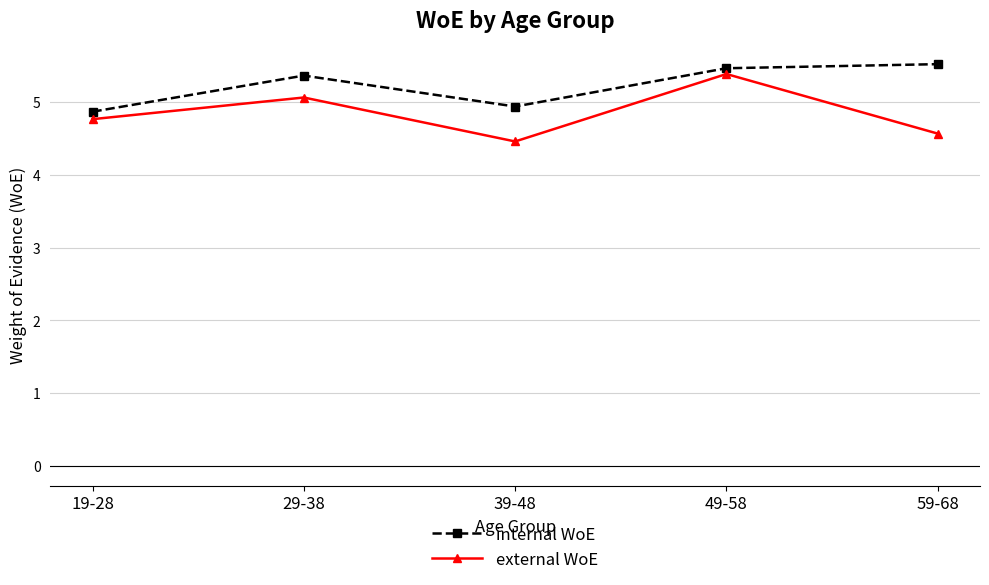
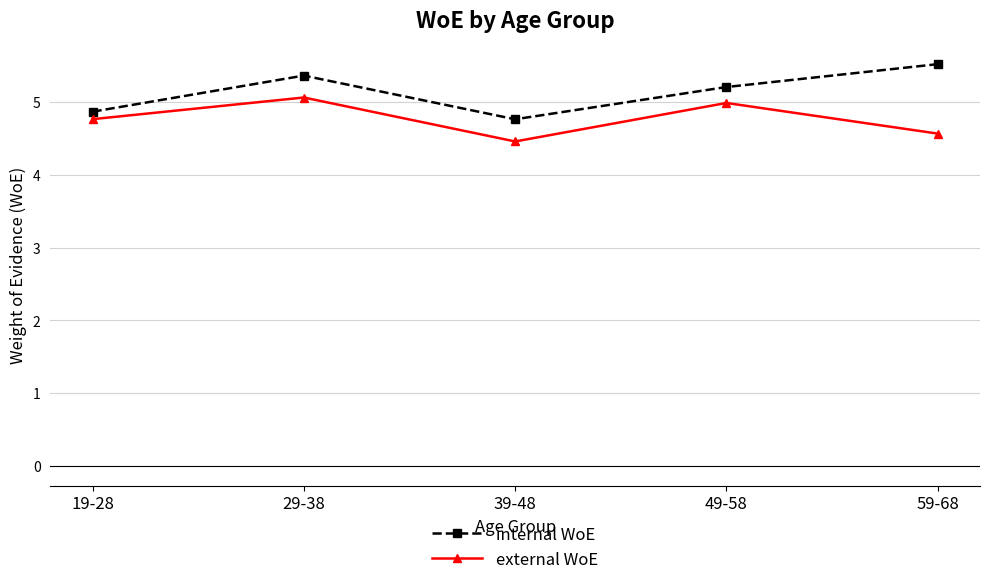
  {
    "internal WoE": {
      "19-28": 4.9,
      "29-38": 5.4,
-     "39-48": 4.9,
-     "49-58": 5.5,
+     "39-48": 4.8,
+     "49-58": 5.2,
      "59-68": 5.5
    },
    "external WoE": {
      "19-28": 4.8,
      "29-38": 5.1,
      "39-48": 4.5,
-     "49-58": 5.4,
+     "49-58": 5.0,
      "59-68": 4.6
    }
  }
